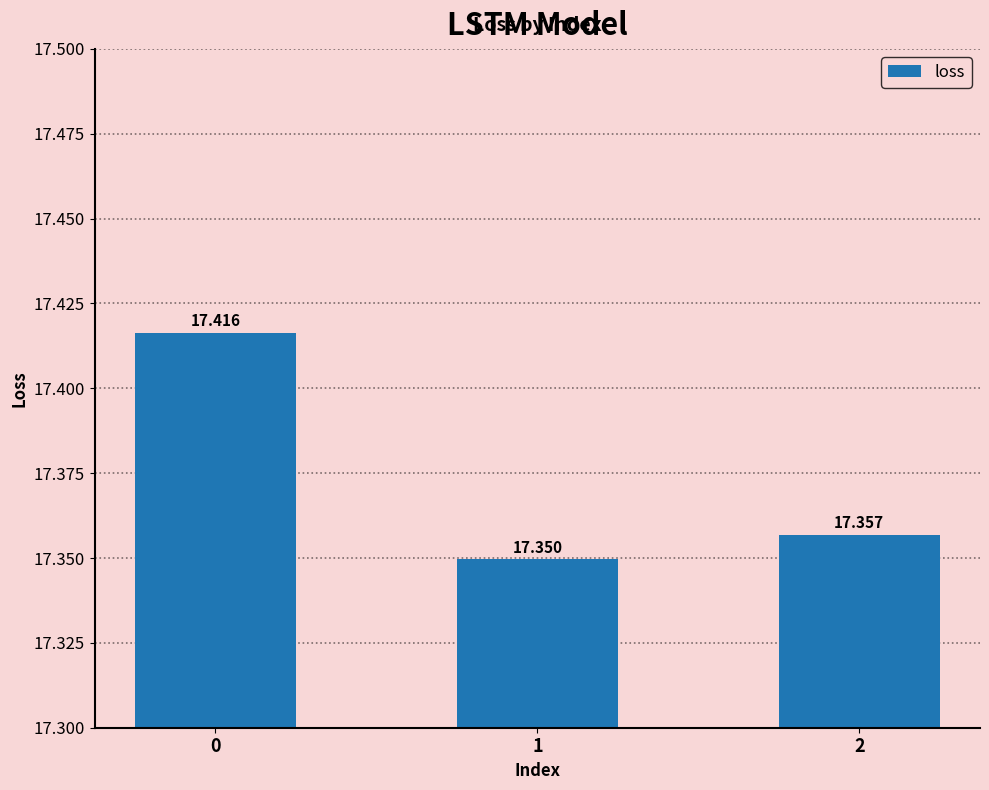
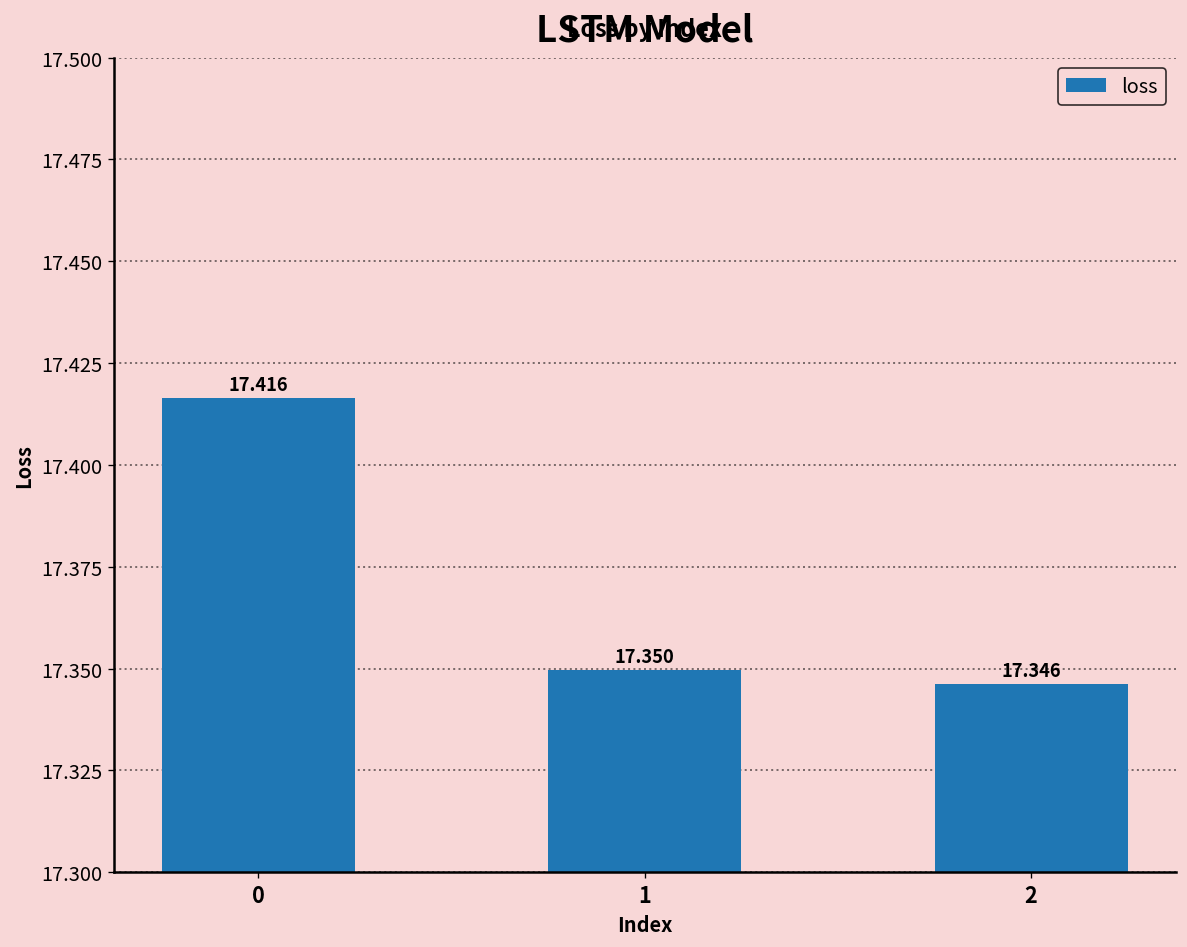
  {
    "0": 17.416,
    "1": 17.350,
-   "2": 17.357
+   "2": 17.346
  }
